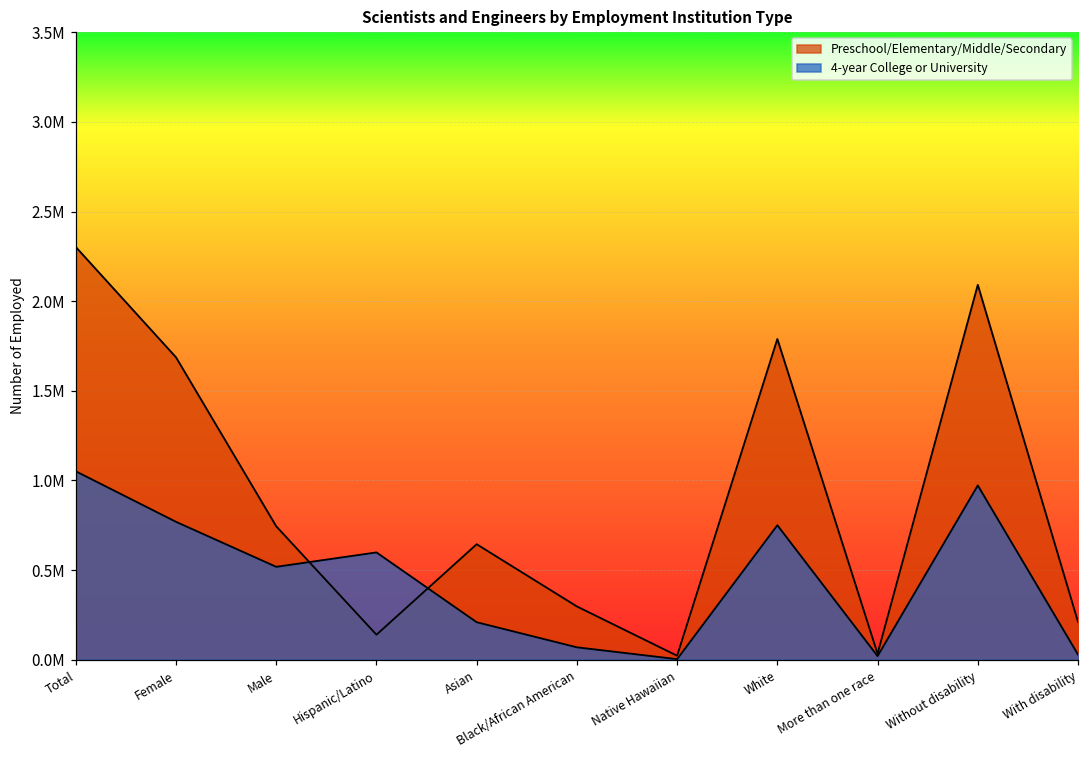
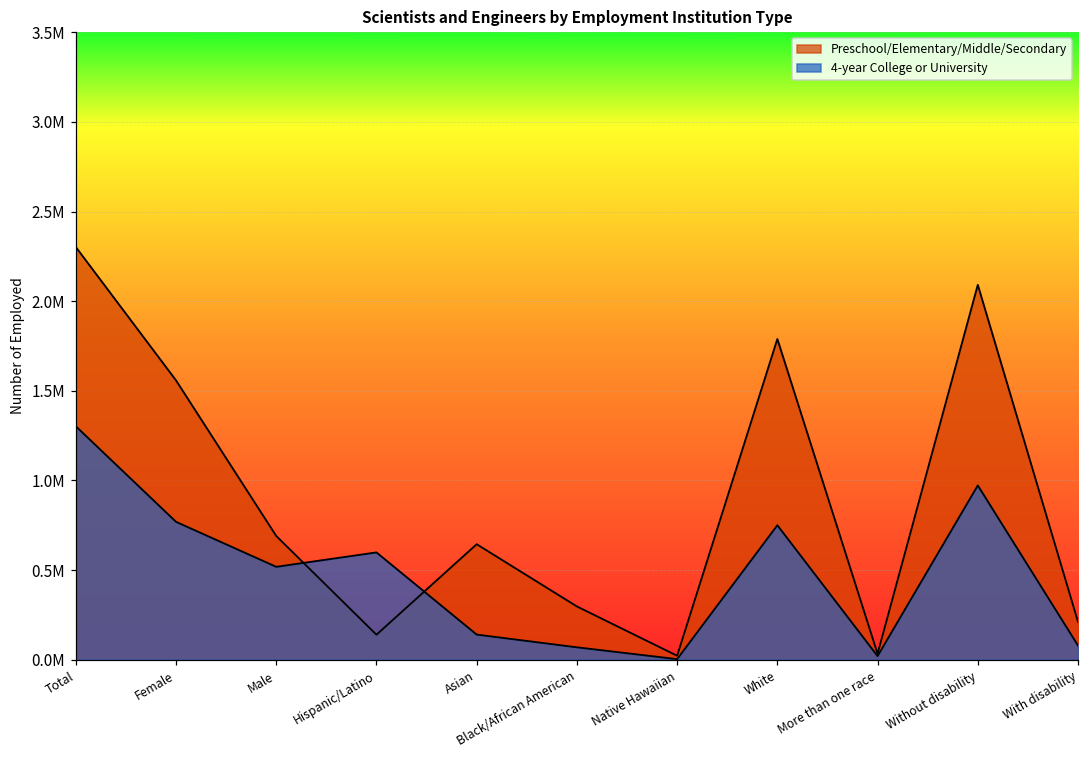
  {
    "Preschool/Elementary/Middle/Secondary": {
      "Total": 2300000,
-     "Female": 1690000,
-     "Male": 740000,
+     "Female": 1560000,
+     "Male": 690000,
      "Hispanic/Latino": 140000,
      "Asian": 640000,
      "Black/African American": 300000,
      "Native Hawaiian": 20000,
      "White": 1790000,
      "Without disability": 2090000,
      "With disability": 210000
    },
    "4-year College or University": {
-     "Total": 1050000,
+     "Total": 1300000,
      "Female": 770000,
      "Male": 520000,
      "Hispanic/Latino": 600000,
-     "Asian": 210000,
+     "Asian": 140000,
      "Black/African American": 70000,
      "Native Hawaiian": 0,
      "White": 750000,
      "Without disability": 970000,
-     "With disability": 30000
+     "With disability": 80000
    }
  }
